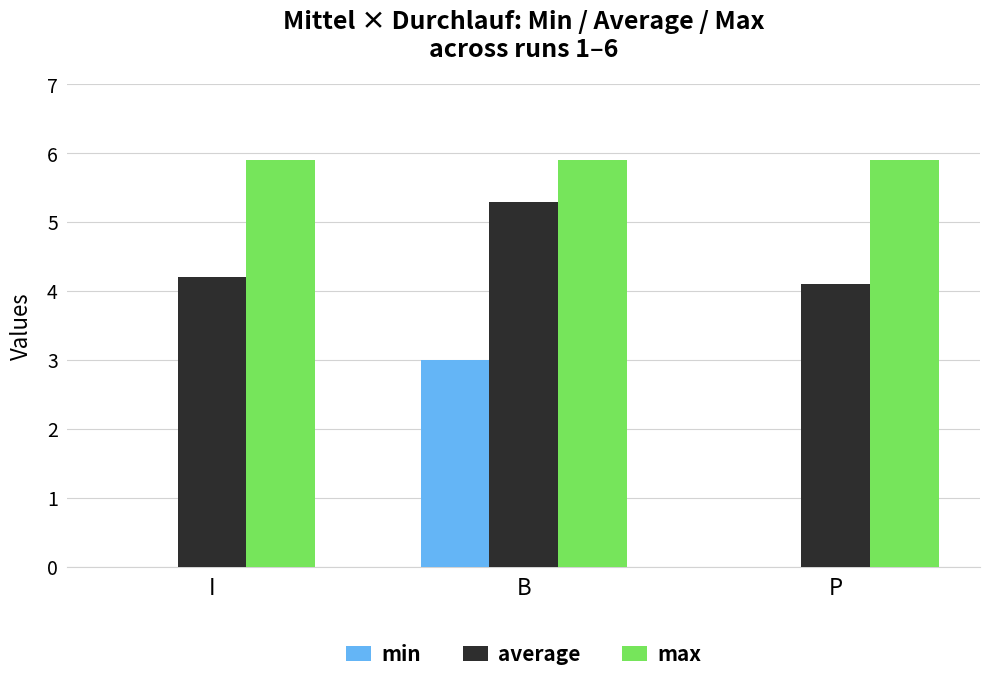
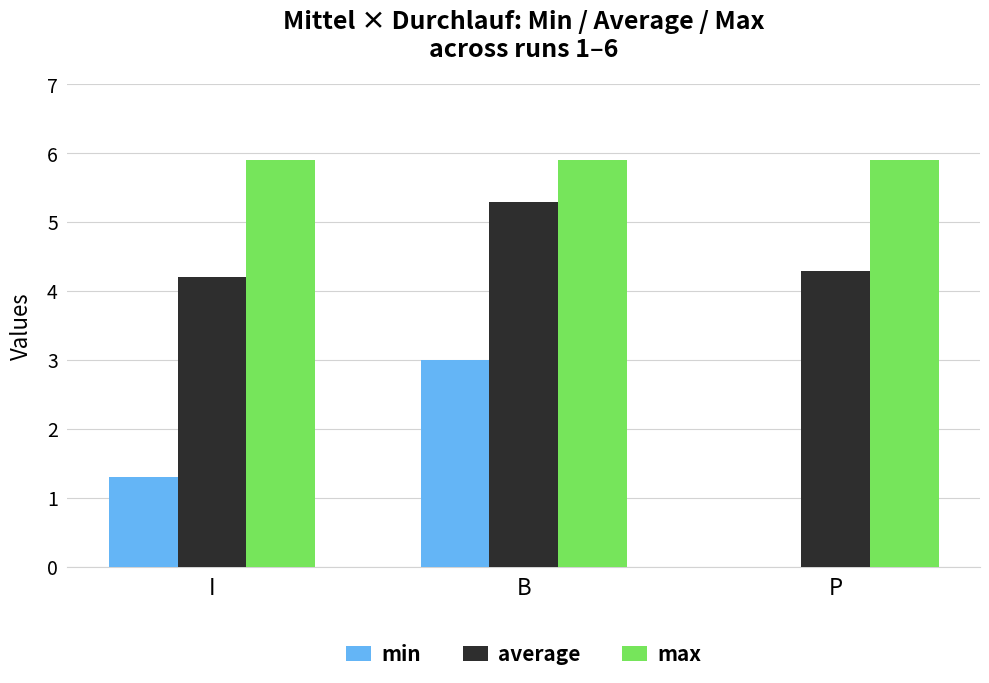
  {
    "min": {
-     "I": 0.0,
+     "I": 1.3,
      "B": 3.0,
      "P": 0.0
    },
    "average": {
      "I": 4.2,
      "B": 5.3,
-     "P": 4.1
+     "P": 4.3
    },
    "max": {
      "I": 5.9,
      "B": 5.9,
      "P": 5.9
    }
  }
